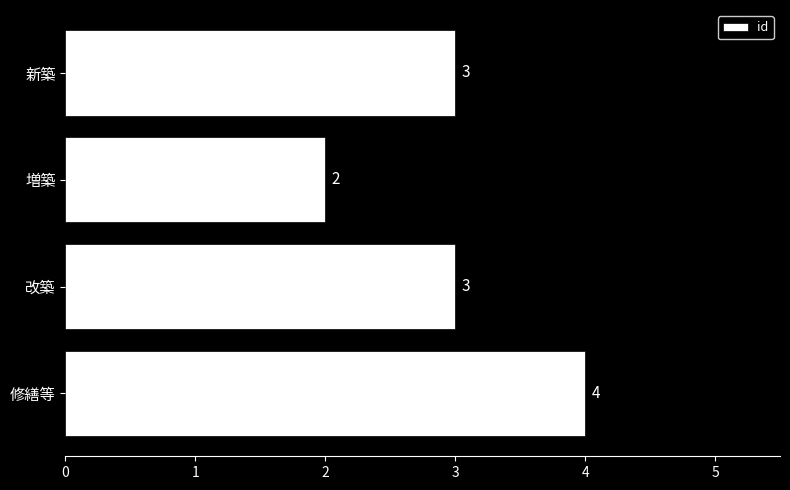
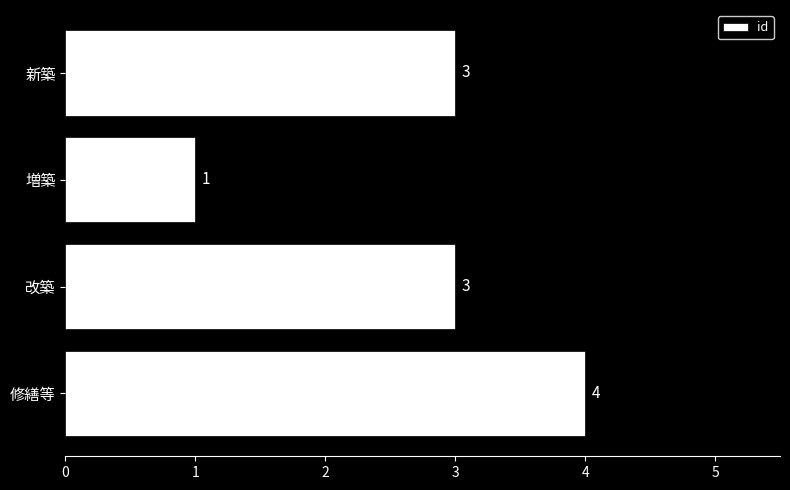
  {
    "新築": 3,
-   "増築": 2,
+   "増築": 1,
    "改築": 3,
    "修繕等": 4
  }
